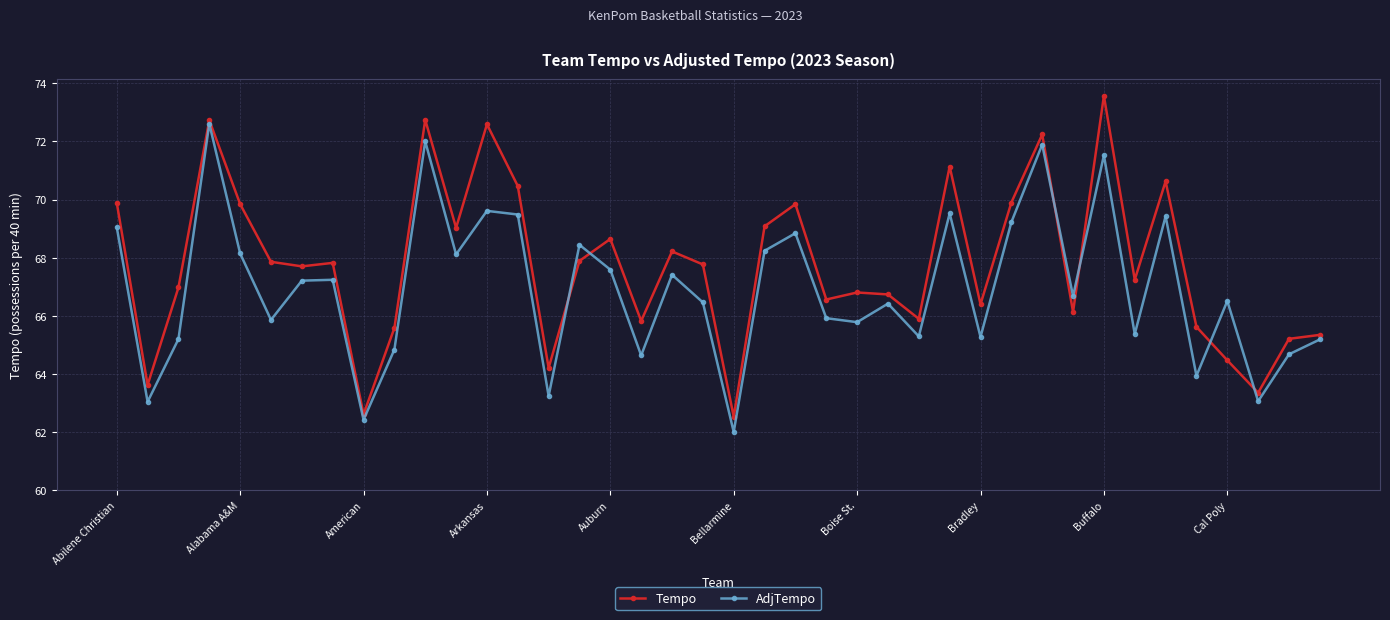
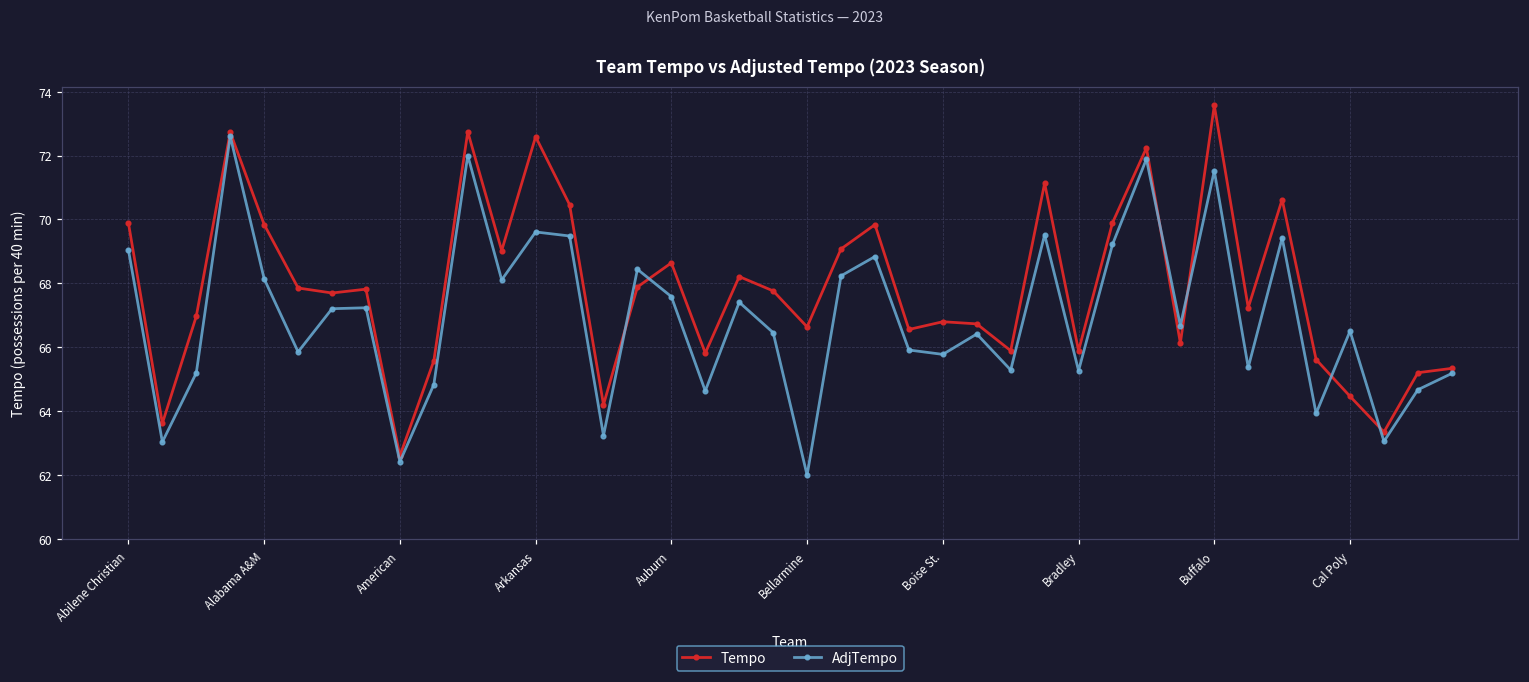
  {
    "Tempo": {
      "Abilene Christian": 69.9,
      "Alabama A&M": 69.8,
      "American": 62.6,
      "Arkansas": 72.6,
      "Auburn": 68.6,
-     "Bellarmine": 62.5,
+     "Bellarmine": 66.6,
      "Boise St.": 66.8,
-     "Bradley": 66.4,
+     "Bradley": 65.9,
      "Buffalo": 73.6,
      "Cal Poly": 64.5
    },
    "AdjTempo": {
      "Abilene Christian": 69.0,
      "Alabama A&M": 68.1,
      "American": 62.4,
      "Arkansas": 69.6,
      "Auburn": 67.6,
      "Bellarmine": 62.0,
      "Boise St.": 65.8,
      "Bradley": 65.3,
      "Buffalo": 71.5,
      "Cal Poly": 66.5
    }
  }
